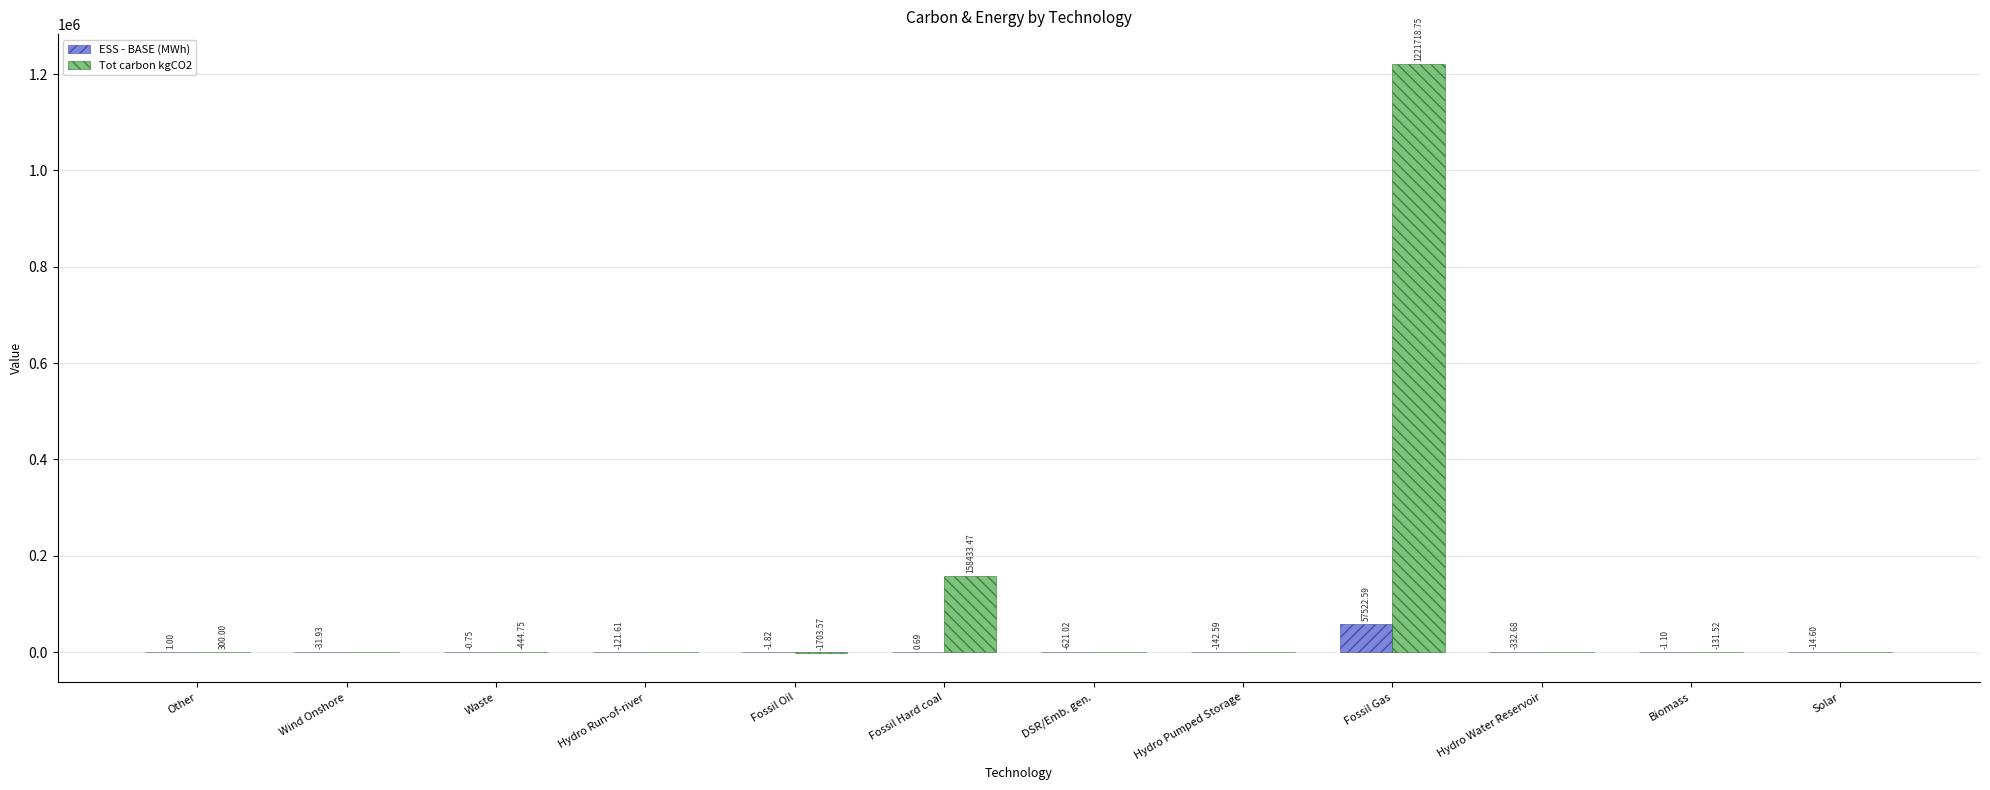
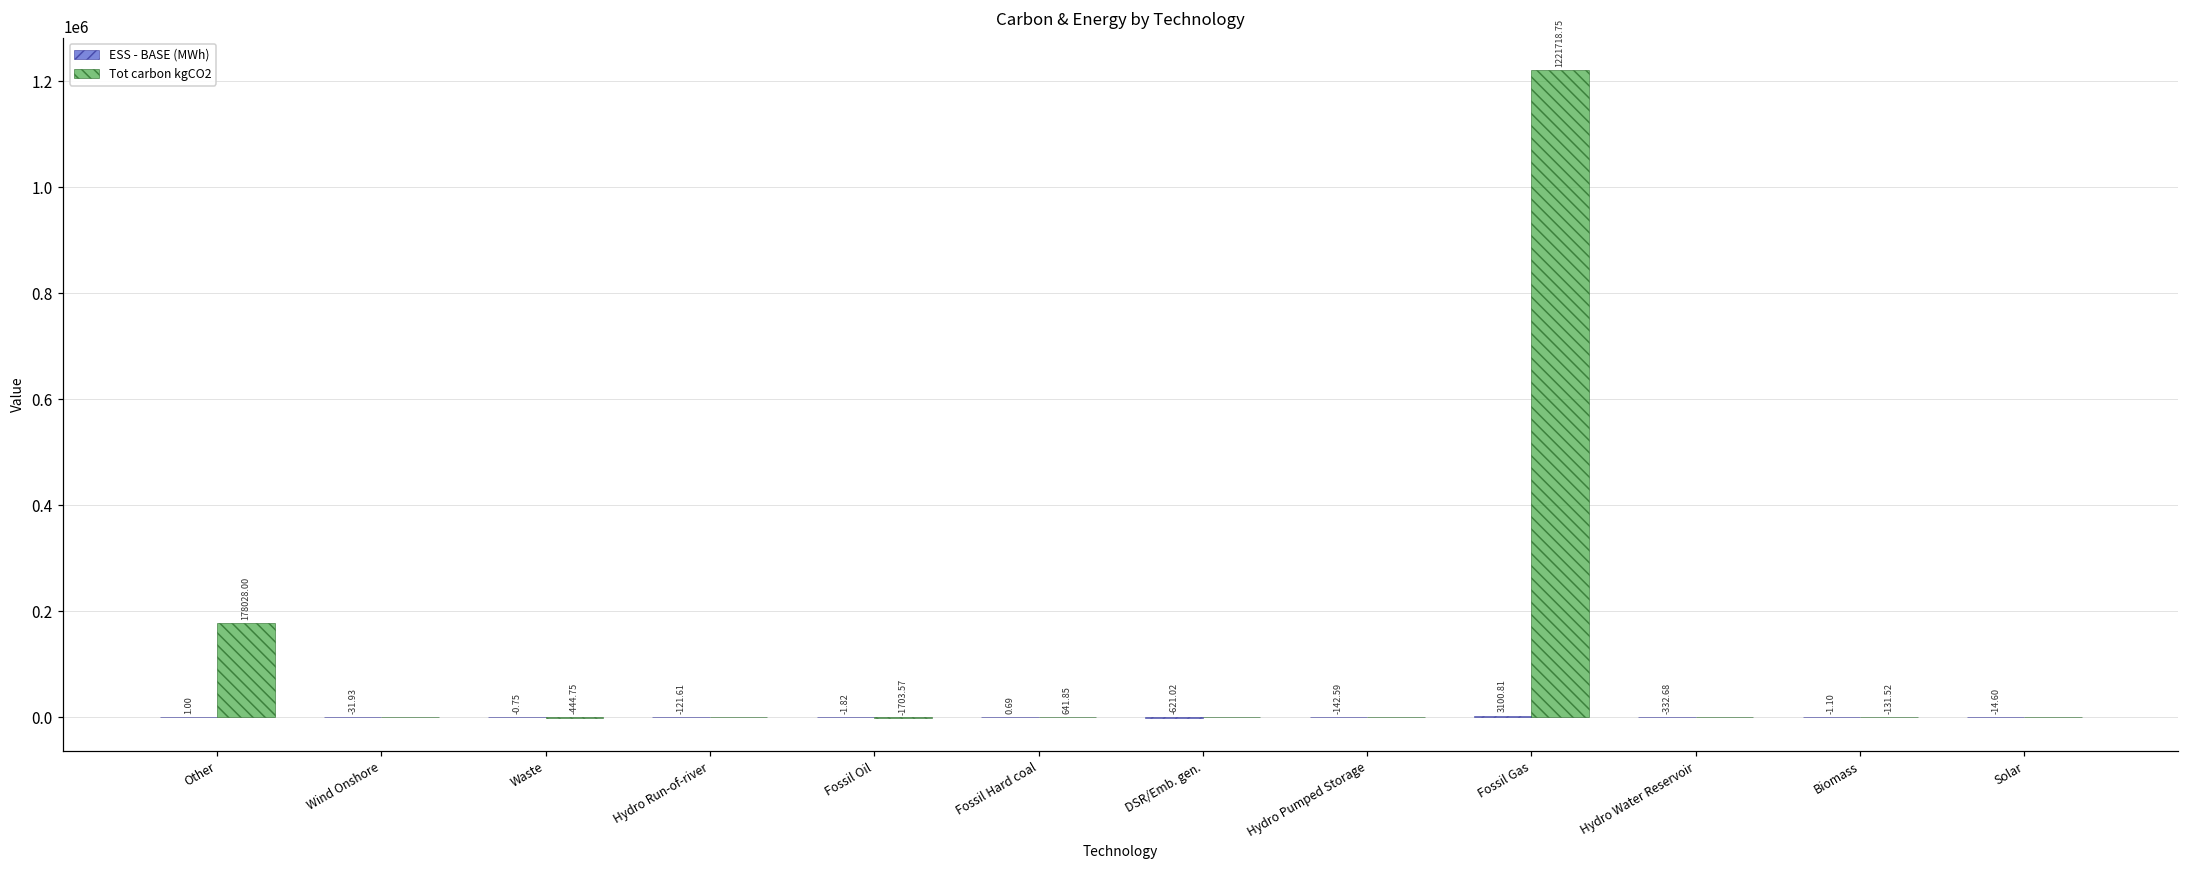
  {
    "ESS - BASE (MWh)": {
      "Other": 1.00,
      "Wind Onshore": -31.93,
      "Waste": -0.75,
      "Hydro Run-of-river": -121.61,
      "Fossil Oil": -1.82,
      "Fossil Hard coal": 0.69,
      "DSR/Emb. gen.": -621.02,
      "Hydro Pumped Storage": -142.59,
-     "Fossil Gas": 57522.59,
+     "Fossil Gas": 3100.81,
      "Hydro Water Reservoir": -332.68,
      "Biomass": -1.10,
      "Solar": -14.60
    },
    "Tot carbon kgCO2": {
-     "Other": 300.00,
+     "Other": 178028.00,
      "Waste": -444.75,
      "Fossil Oil": -1703.57,
-     "Fossil Hard coal": 158433.47,
+     "Fossil Hard coal": 641.85,
      "Fossil Gas": 1221718.75,
      "Biomass": -131.52
    }
  }
